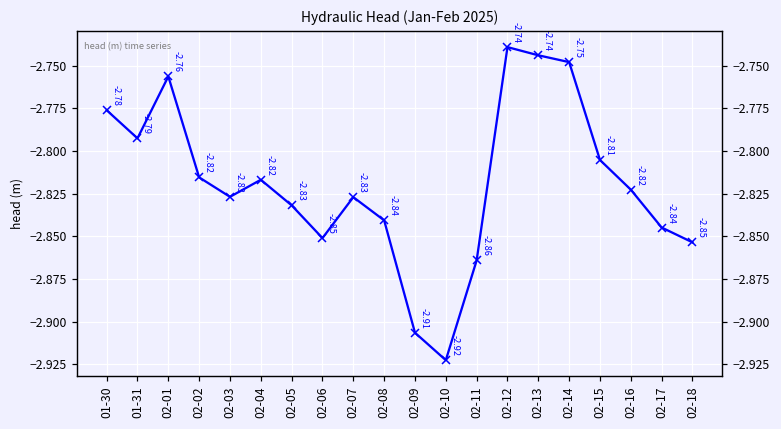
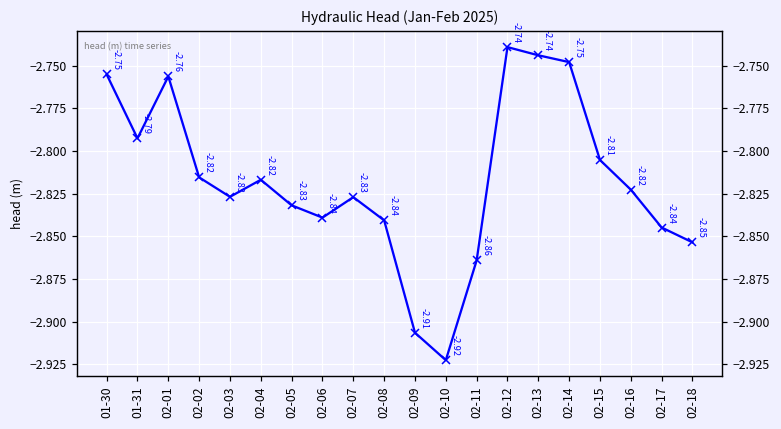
  {
-   "01-30": -2.78,
+   "01-30": -2.75,
    "01-31": -2.79,
    "02-01": -2.76,
    "02-02": -2.82,
    "02-03": -2.83,
    "02-04": -2.82,
    "02-05": -2.83,
-   "02-06": -2.85,
+   "02-06": -2.84,
    "02-07": -2.83,
    "02-08": -2.84,
    "02-09": -2.91,
    "02-10": -2.92,
    "02-11": -2.86,
    "02-12": -2.74,
    "02-13": -2.74,
    "02-14": -2.75,
    "02-15": -2.81,
    "02-16": -2.82,
    "02-17": -2.84,
    "02-18": -2.85
  }
